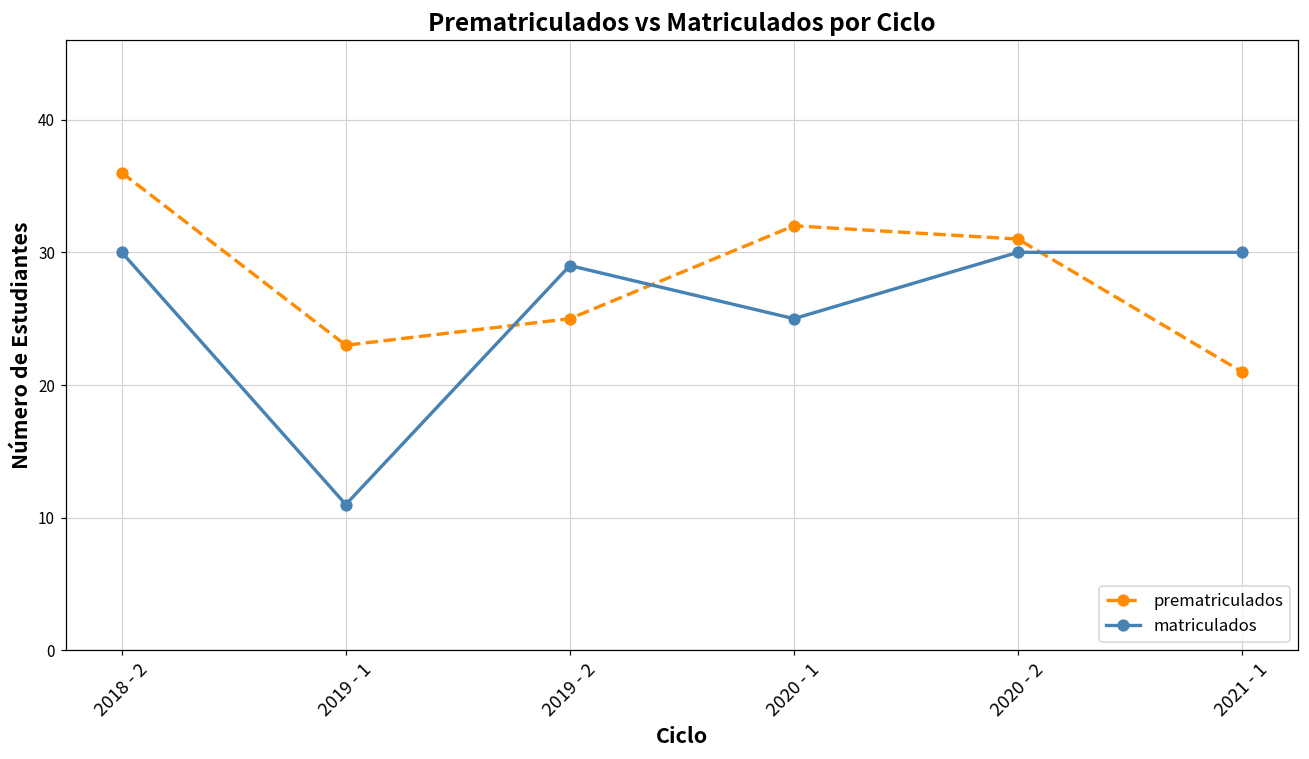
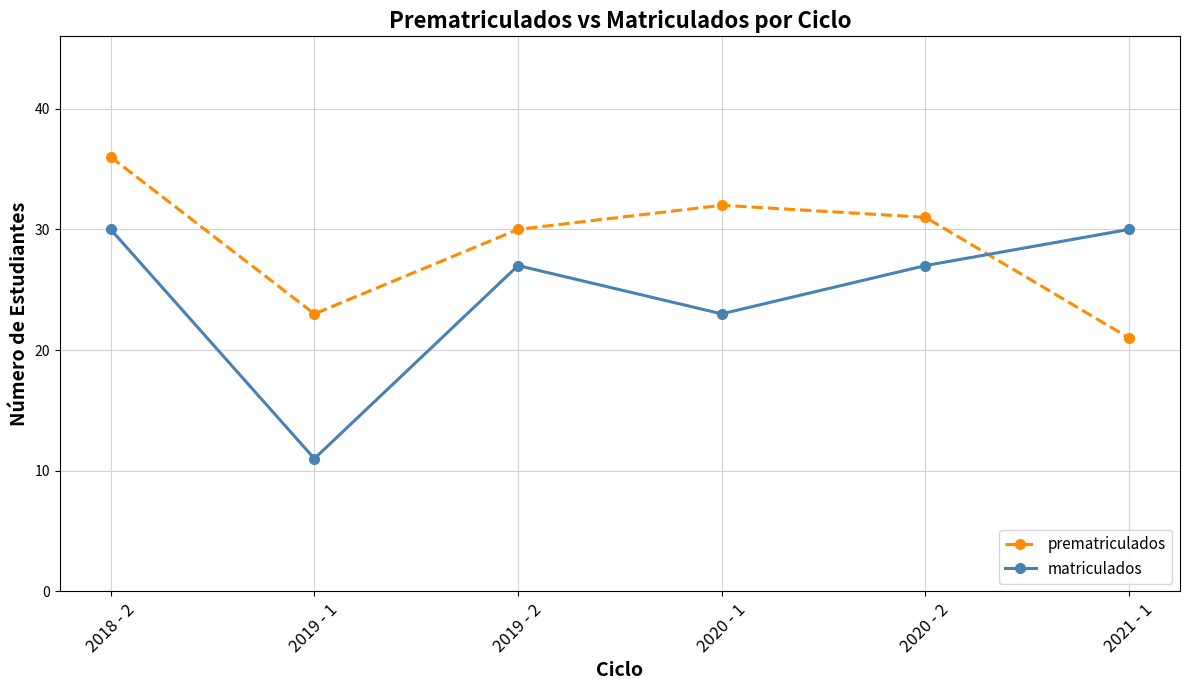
  {
    "prematriculados": {
      "2018 - 2": 36,
      "2019 - 1": 23,
-     "2019 - 2": 25,
+     "2019 - 2": 30,
      "2020 - 1": 32,
      "2020 - 2": 31,
      "2021 - 1": 21
    },
    "matriculados": {
      "2018 - 2": 30,
      "2019 - 1": 11,
-     "2019 - 2": 29,
-     "2020 - 1": 25,
-     "2020 - 2": 30,
+     "2019 - 2": 27,
+     "2020 - 1": 23,
+     "2020 - 2": 27,
      "2021 - 1": 30
    }
  }
